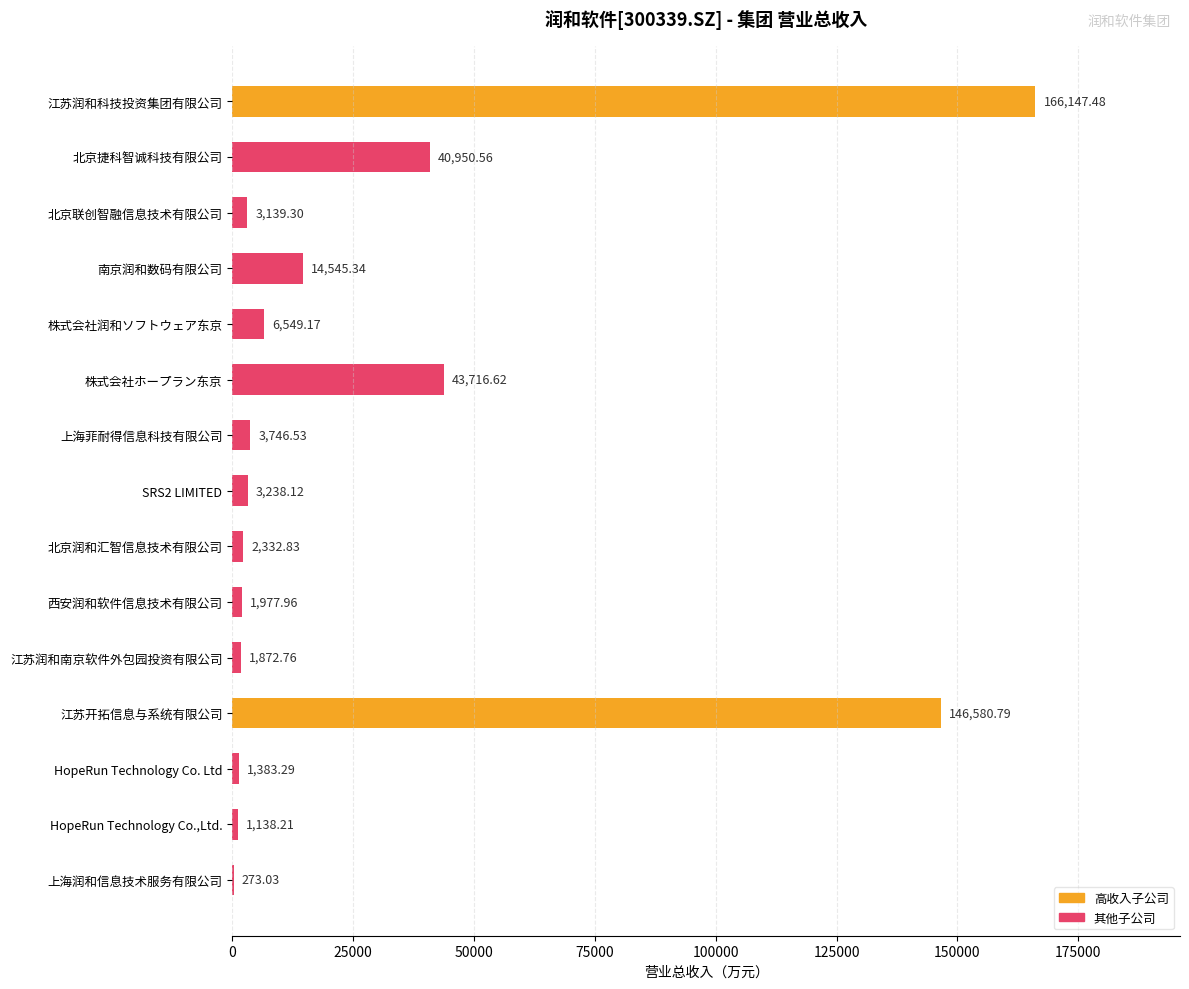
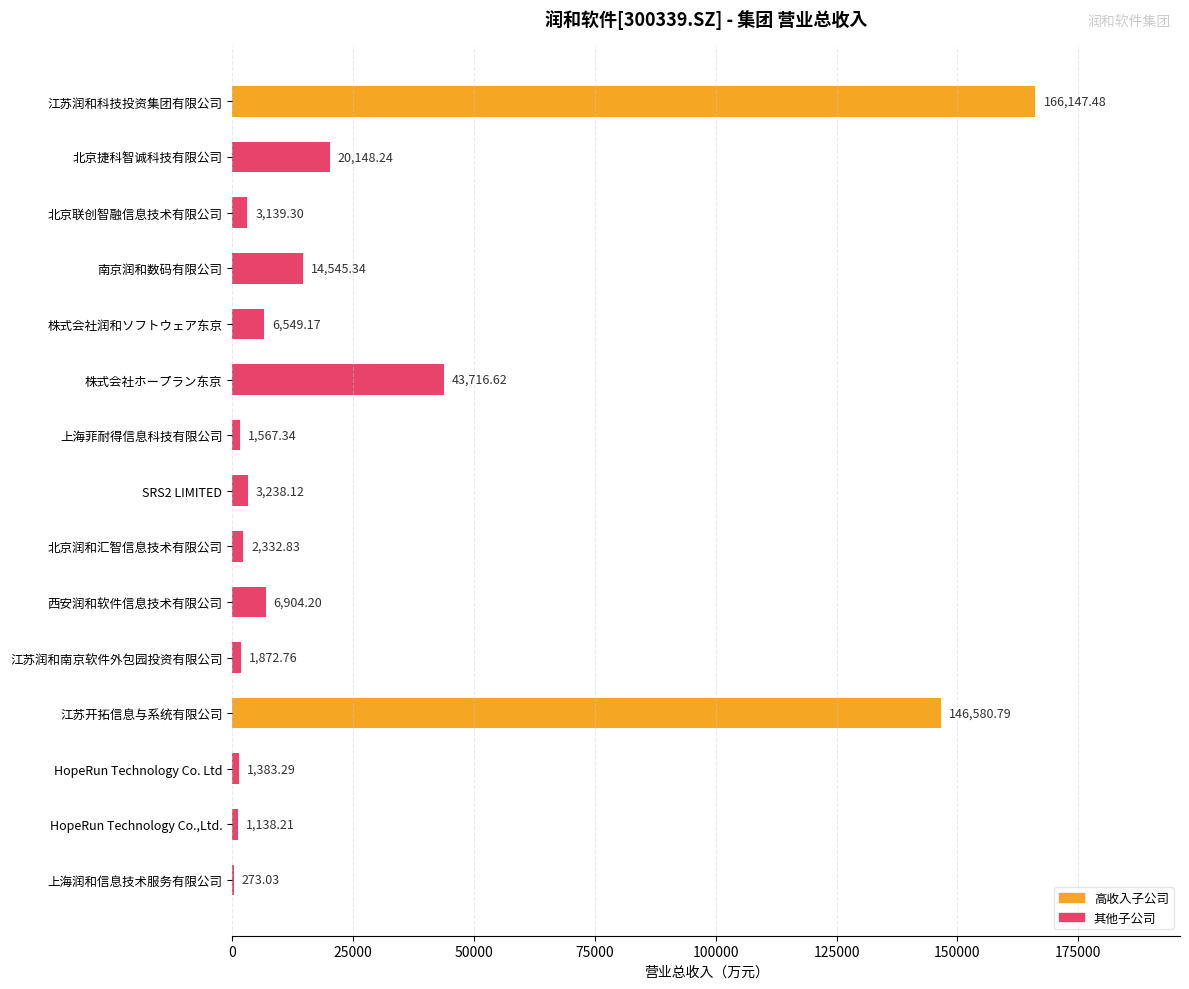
  {
    "江苏润和科技投资集团有限公司": "166,147.48",
-   "北京捷科智诚科技有限公司": "40,950.56",
+   "北京捷科智诚科技有限公司": "20,148.24",
    "北京联创智融信息技术有限公司": "3,139.30",
    "南京润和数码有限公司": "14,545.34",
    "株式会社润和ソフトウェア东京": "6,549.17",
    "株式会社ホープラン东京": "43,716.62",
-   "上海菲耐得信息科技有限公司": "3,746.53",
+   "上海菲耐得信息科技有限公司": "1,567.34",
    "SRS2 LIMITED": "3,238.12",
    "北京润和汇智信息技术有限公司": "2,332.83",
-   "西安润和软件信息技术有限公司": "1,977.96",
+   "西安润和软件信息技术有限公司": "6,904.20",
    "江苏润和南京软件外包园投资有限公司": "1,872.76",
    "江苏开拓信息与系统有限公司": "146,580.79",
    "HopeRun Technology Co. Ltd": "1,383.29",
    "HopeRun Technology Co.,Ltd.": "1,138.21",
    "上海润和信息技术服务有限公司": "273.03"
  }
